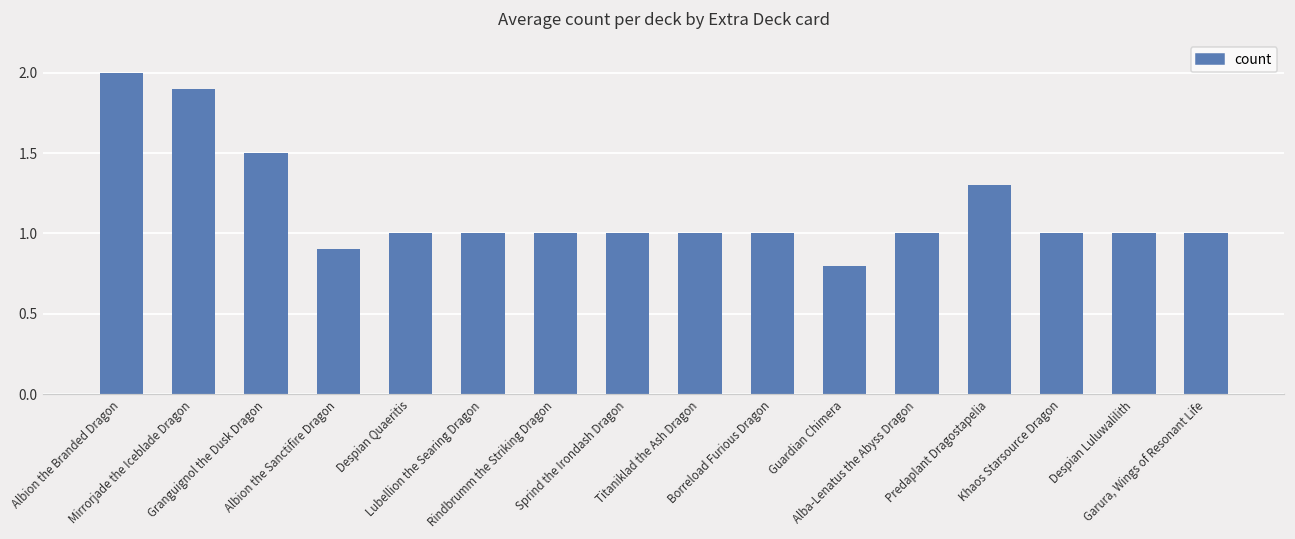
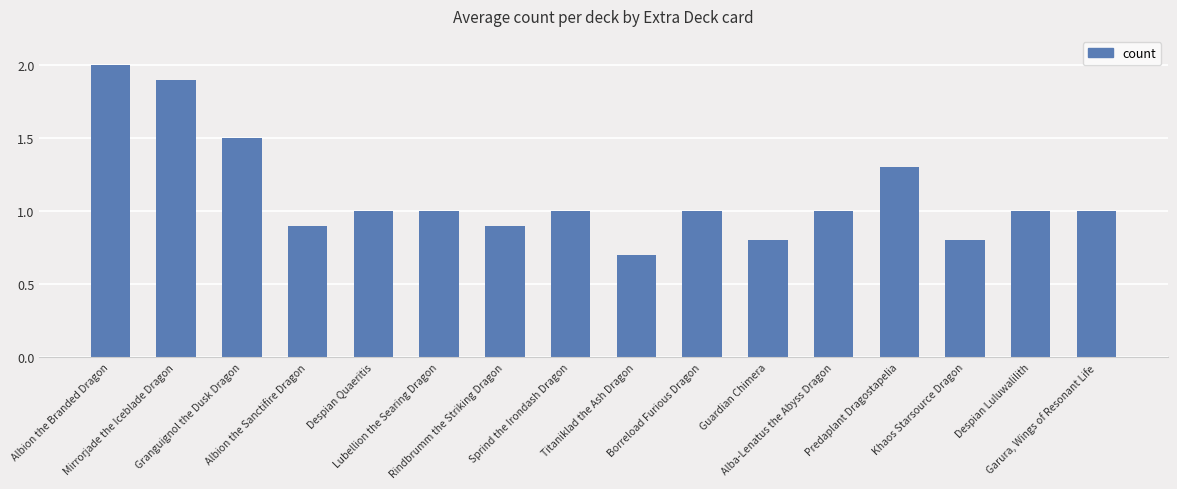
  {
    "Albion the Branded Dragon": 2.0,
    "Mirrorjade the Iceblade Dragon": 1.9,
    "Granguignol the Dusk Dragon": 1.5,
    "Albion the Sanctifire Dragon": 0.9,
    "Despian Quaeritis": 1.0,
    "Lubellion the Searing Dragon": 1.0,
-   "Rindbrumm the Striking Dragon": 1.0,
+   "Rindbrumm the Striking Dragon": 0.9,
    "Sprind the Irondash Dragon": 1.0,
-   "Titaniklad the Ash Dragon": 1.0,
+   "Titaniklad the Ash Dragon": 0.7,
    "Borreload Furious Dragon": 1.0,
    "Guardian Chimera": 0.8,
    "Alba-Lenatus the Abyss Dragon": 1.0,
    "Predaplant Dragostapelia": 1.3,
-   "Khaos Starsource Dragon": 1.0,
+   "Khaos Starsource Dragon": 0.8,
    "Despian Luluwalilith": 1.0,
    "Garura, Wings of Resonant Life": 1.0
  }
